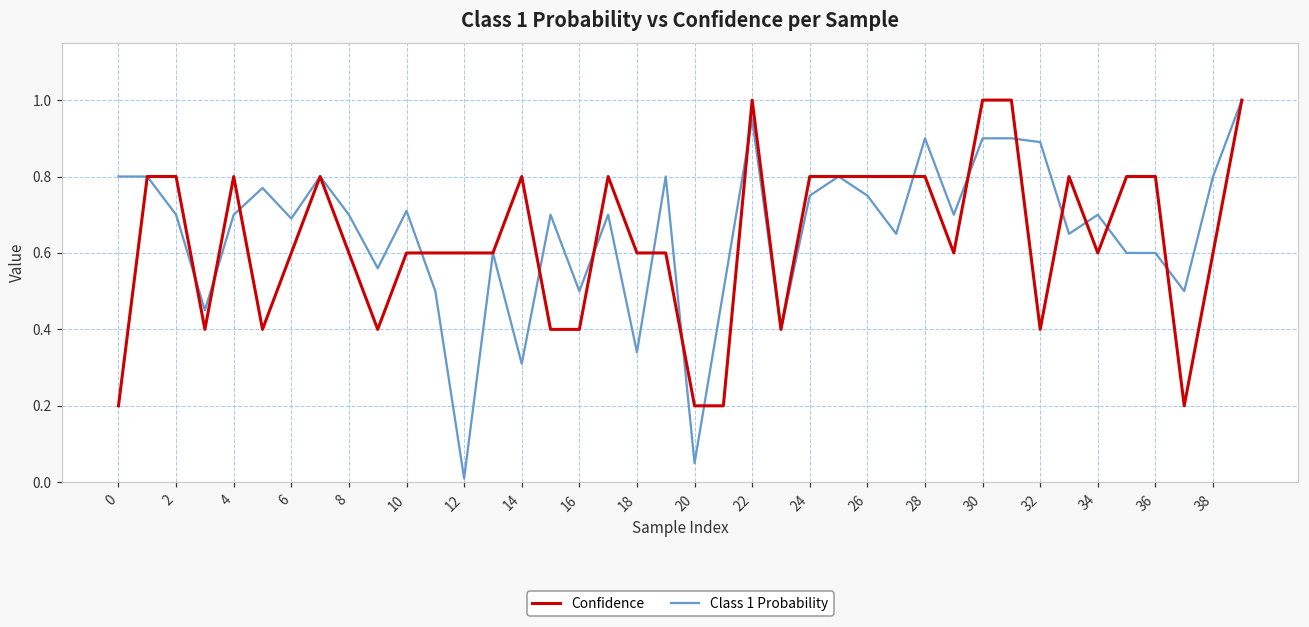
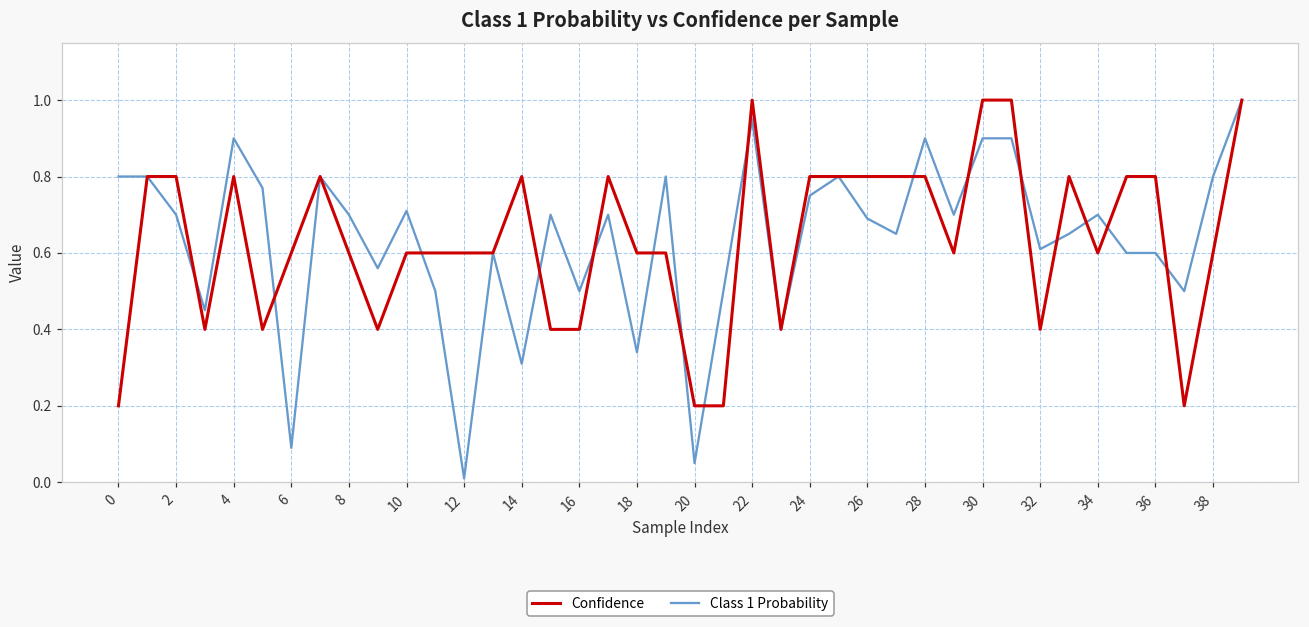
  {
    "Confidence": {
      "0": 0.20,
      "2": 0.80,
      "4": 0.80,
      "6": 0.60,
      "8": 0.60,
      "10": 0.60,
      "12": 0.60,
      "14": 0.80,
      "16": 0.40,
      "18": 0.60,
      "20": 0.20,
      "22": 1.00,
      "24": 0.80,
      "26": 0.80,
      "28": 0.80,
      "30": 1.00,
      "32": 0.40,
      "34": 0.60,
      "36": 0.80,
      "38": 0.60
    },
    "Class 1 Probability": {
      "0": 0.80,
      "2": 0.70,
-     "4": 0.7,
-     "6": 0.69,
+     "4": 0.9,
+     "6": 0.09,
      "8": 0.70,
      "10": 0.71,
      "12": 0.01,
      "14": 0.31,
      "16": 0.50,
      "18": 0.34,
      "20": 0.05,
      "22": 0.95,
      "24": 0.75,
-     "26": 0.75,
+     "26": 0.69,
      "28": 0.90,
      "30": 0.90,
-     "32": 0.89,
+     "32": 0.61,
      "34": 0.70,
      "36": 0.60,
      "38": 0.80
    }
  }
